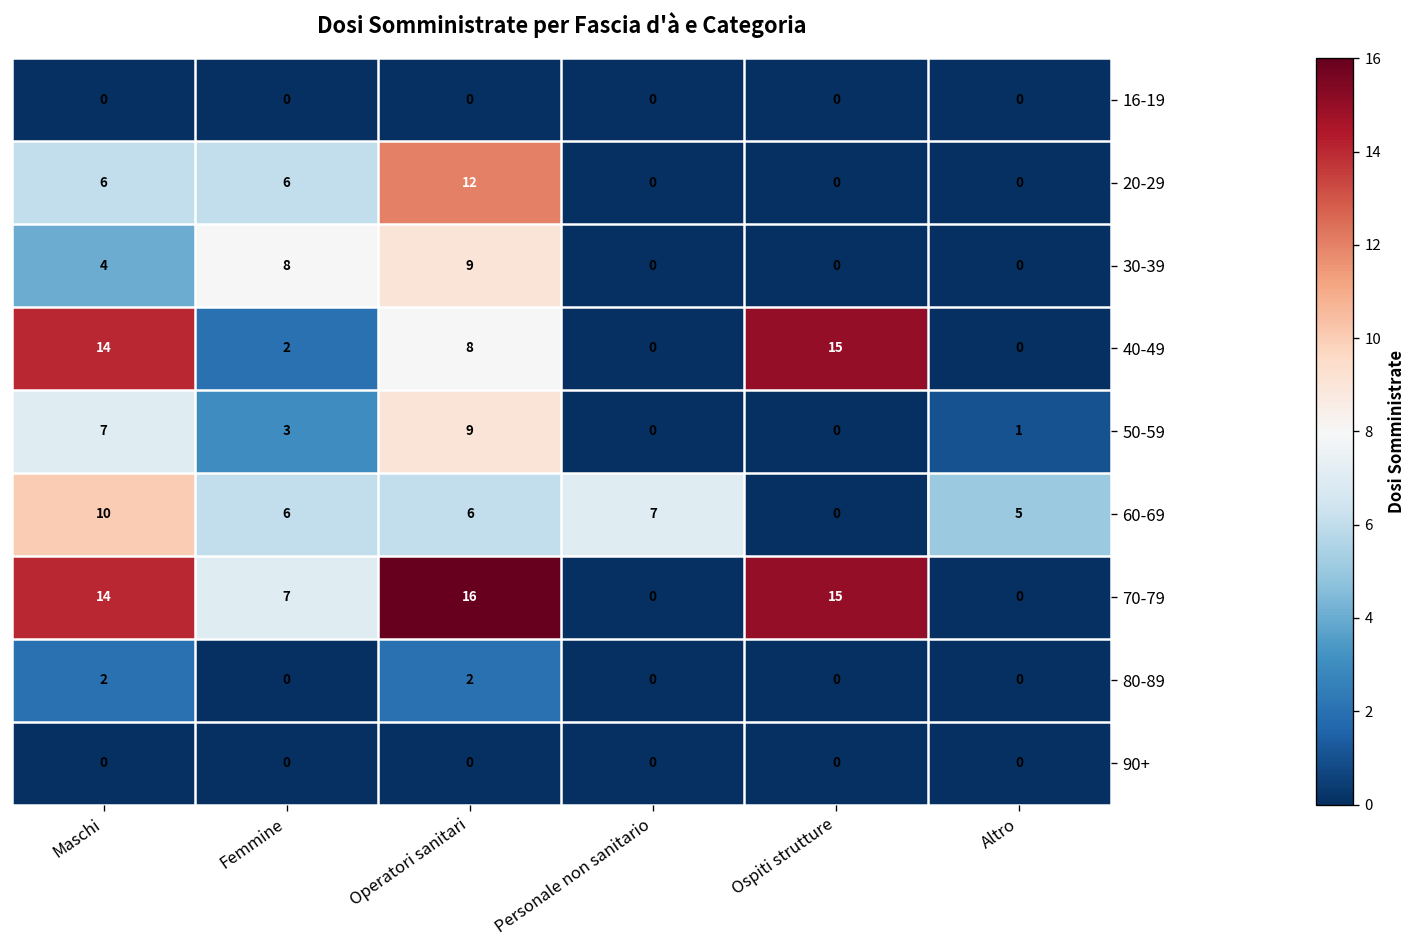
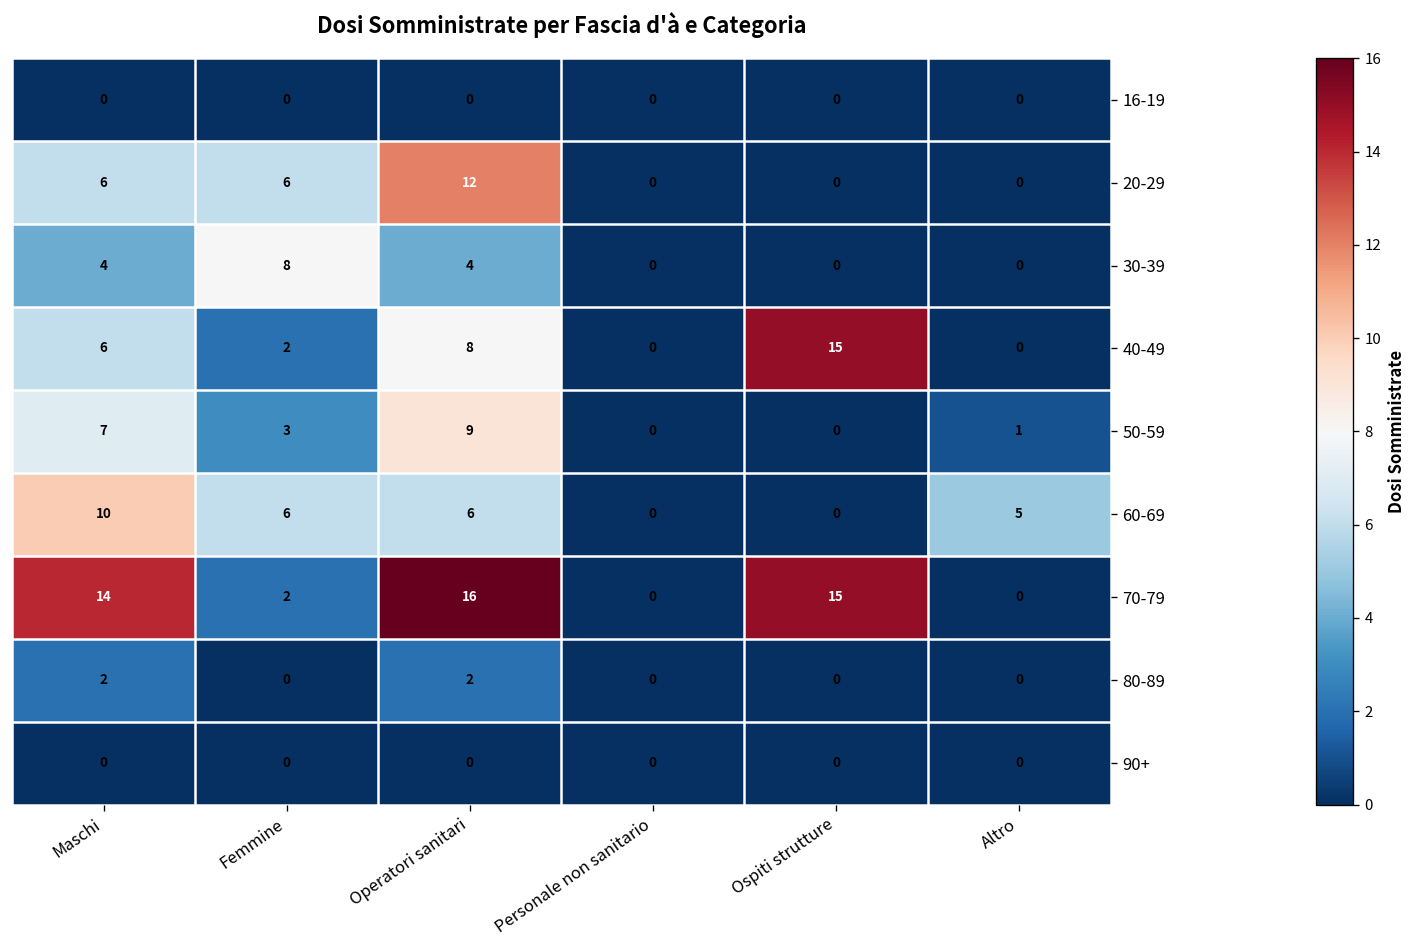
  {
    "16-19": {
      "Maschi": 0,
      "Femmine": 0,
      "Operatori sanitari": 0,
      "Personale non sanitario": 0,
      "Ospiti strutture": 0,
      "Altro": 0
    },
    "20-29": {
      "Maschi": 6,
      "Femmine": 6,
      "Operatori sanitari": 12,
      "Personale non sanitario": 0,
      "Ospiti strutture": 0,
      "Altro": 0
    },
    "30-39": {
      "Maschi": 4,
      "Femmine": 8,
-     "Operatori sanitari": 9,
+     "Operatori sanitari": 4,
      "Personale non sanitario": 0,
      "Ospiti strutture": 0,
      "Altro": 0
    },
    "40-49": {
-     "Maschi": 14,
+     "Maschi": 6,
      "Femmine": 2,
      "Operatori sanitari": 8,
      "Personale non sanitario": 0,
      "Ospiti strutture": 15,
      "Altro": 0
    },
    "50-59": {
      "Maschi": 7,
      "Femmine": 3,
      "Operatori sanitari": 9,
      "Personale non sanitario": 0,
      "Ospiti strutture": 0,
      "Altro": 1
    },
    "60-69": {
      "Maschi": 10,
      "Femmine": 6,
      "Operatori sanitari": 6,
-     "Personale non sanitario": 7,
+     "Personale non sanitario": 0,
      "Ospiti strutture": 0,
      "Altro": 5
    },
    "70-79": {
      "Maschi": 14,
-     "Femmine": 7,
+     "Femmine": 2,
      "Operatori sanitari": 16,
      "Personale non sanitario": 0,
      "Ospiti strutture": 15,
      "Altro": 0
    },
    "80-89": {
      "Maschi": 2,
      "Femmine": 0,
      "Operatori sanitari": 2,
      "Personale non sanitario": 0,
      "Ospiti strutture": 0,
      "Altro": 0
    },
    "90+": {
      "Maschi": 0,
      "Femmine": 0,
      "Operatori sanitari": 0,
      "Personale non sanitario": 0,
      "Ospiti strutture": 0,
      "Altro": 0
    }
  }
